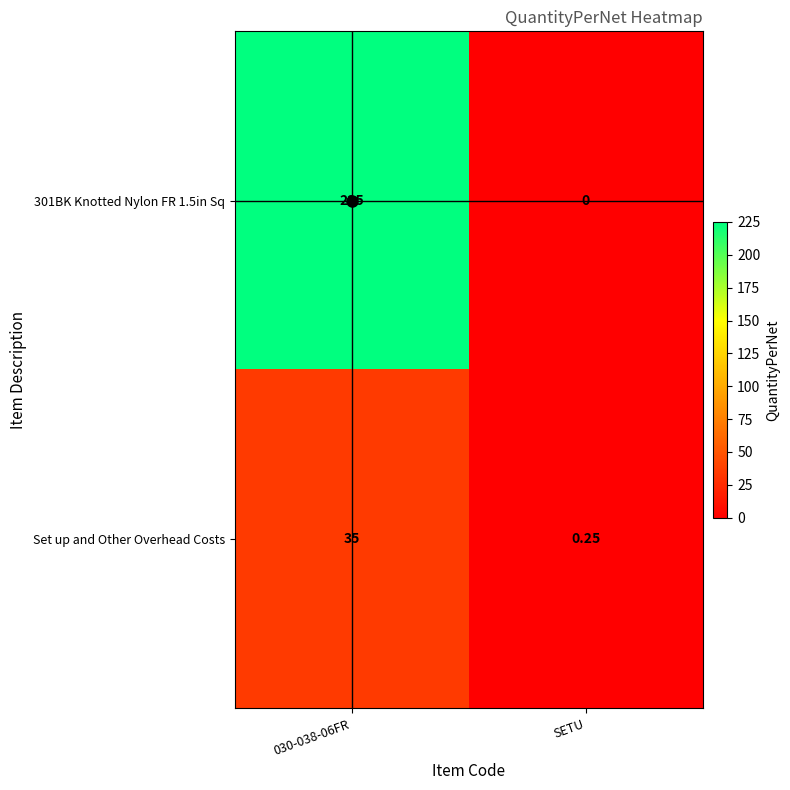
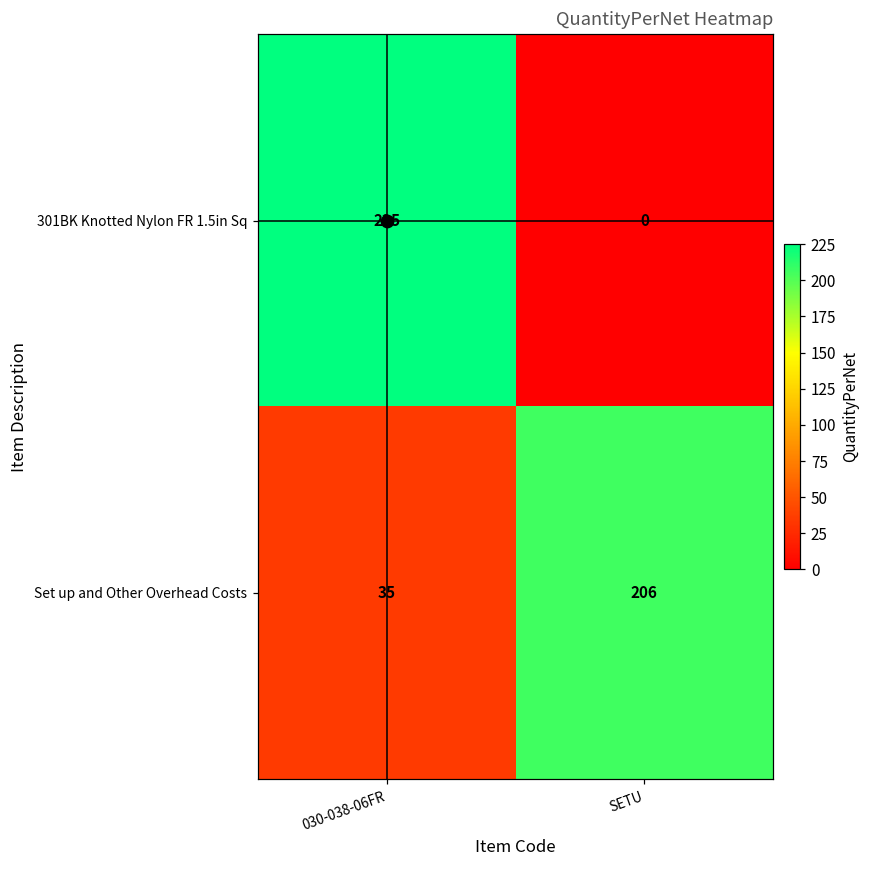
  {
    "301BK Knotted Nylon FR 1.5in Sq": {
      "SETU": 0
    },
    "Set up and Other Overhead Costs": {
      "030-038-06FR": 35,
-     "SETU": 0.25
+     "SETU": 206
    }
  }
